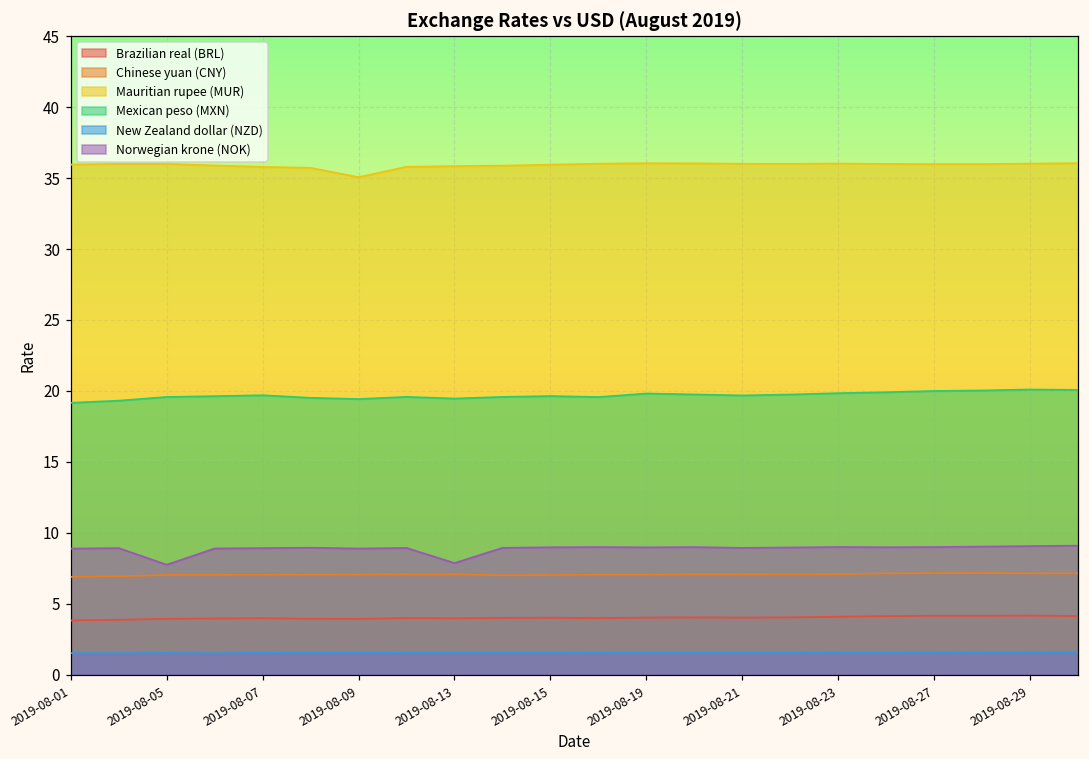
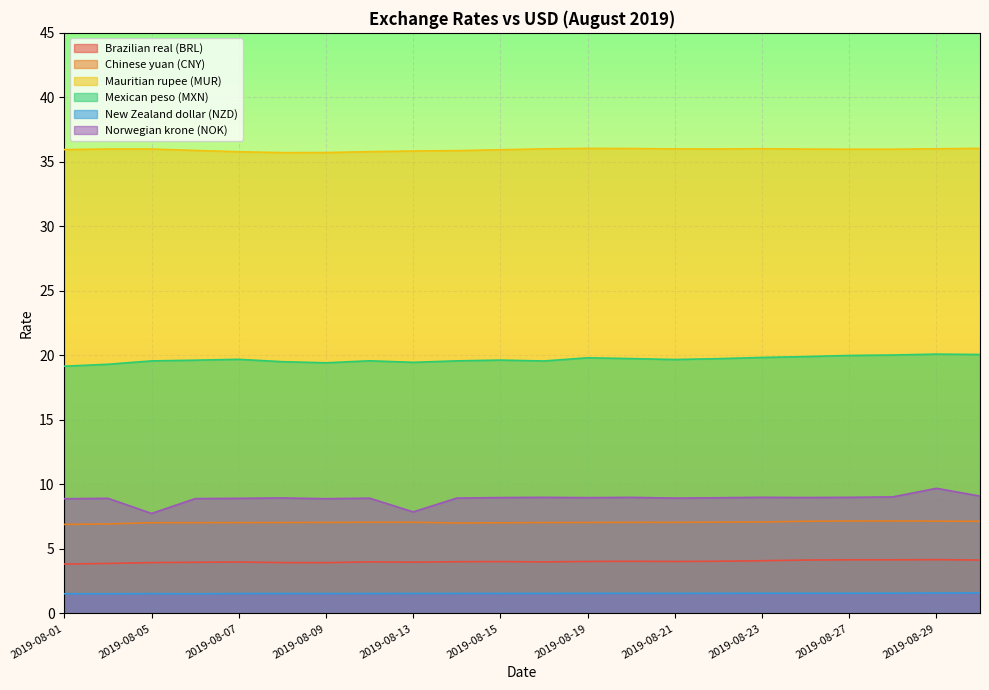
  {
    "Mauritian rupee (MUR)": {
      "2019-08-01": 36.0,
      "2019-08-05": 36.0,
      "2019-08-07": 35.8,
-     "2019-08-09": 35.1,
+     "2019-08-09": 35.7,
      "2019-08-13": 35.8,
      "2019-08-15": 35.9,
      "2019-08-19": 36.0,
      "2019-08-21": 36.0,
      "2019-08-23": 36.0,
      "2019-08-27": 36.0,
      "2019-08-29": 36.0
    },
    "Mexican peso (MXN)": {
      "2019-08-01": 19.2,
      "2019-08-05": 19.6,
      "2019-08-07": 19.7,
      "2019-08-09": 19.4,
      "2019-08-13": 19.5,
      "2019-08-15": 19.6,
      "2019-08-19": 19.8,
      "2019-08-21": 19.7,
      "2019-08-23": 19.8,
      "2019-08-27": 20.0,
      "2019-08-29": 20.1
    },
    "New Zealand dollar (NZD)": {
      "2019-08-01": 1.5,
      "2019-08-05": 1.5,
      "2019-08-07": 1.5,
      "2019-08-09": 1.5,
      "2019-08-13": 1.5,
      "2019-08-15": 1.6,
      "2019-08-19": 1.6,
      "2019-08-21": 1.6,
      "2019-08-23": 1.6,
      "2019-08-27": 1.6,
      "2019-08-29": 1.6
    },
    "Norwegian krone (NOK)": {
      "2019-08-01": 8.9,
      "2019-08-05": 7.8,
      "2019-08-07": 8.9,
      "2019-08-09": 8.9,
      "2019-08-13": 7.9,
      "2019-08-15": 9.0,
      "2019-08-19": 9.0,
      "2019-08-21": 8.9,
      "2019-08-23": 9.0,
      "2019-08-27": 9.0,
-     "2019-08-29": 9.1
+     "2019-08-29": 9.7
    }
  }
